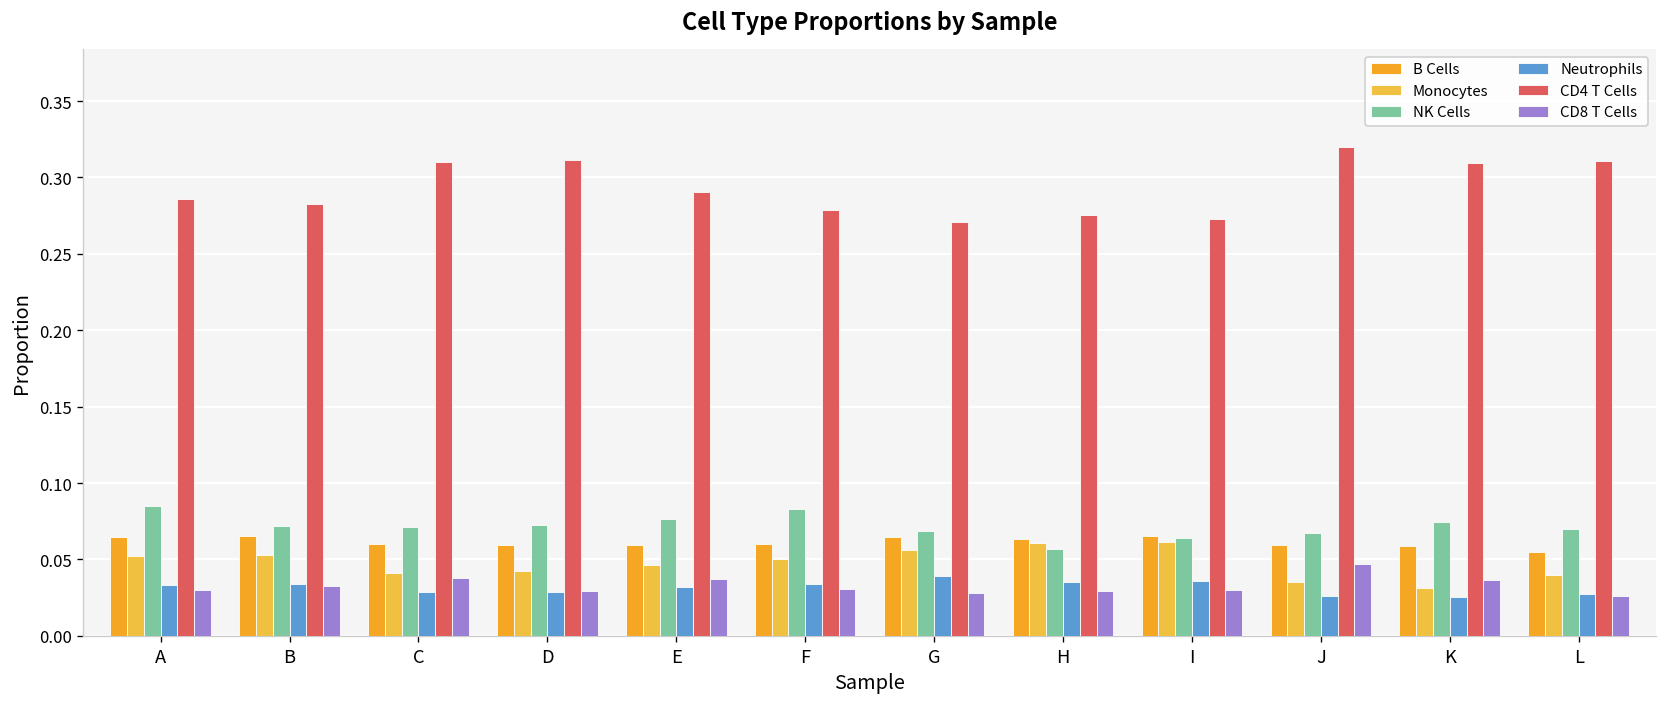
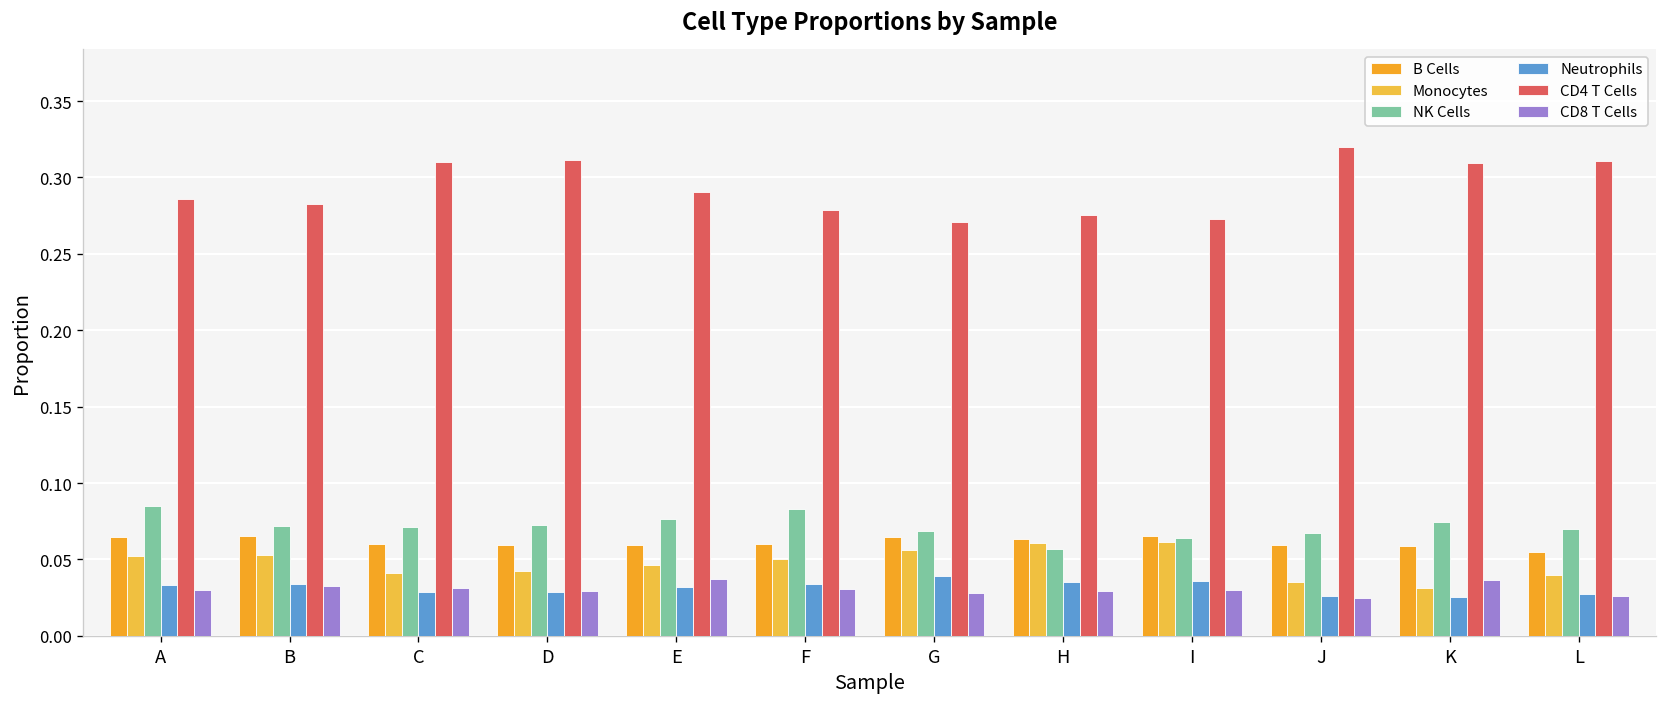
  {
    "NK Cells": {
      "A": 0.085,
      "B": 0.072,
      "C": 0.071,
      "D": 0.072,
      "E": 0.077,
      "F": 0.083,
      "G": 0.069,
      "H": 0.057,
      "I": 0.064,
      "J": 0.067,
      "K": 0.075,
      "L": 0.070
    },
    "Neutrophils": {
      "A": 0.034,
      "B": 0.034,
      "C": 0.029,
      "D": 0.029,
      "E": 0.032,
      "F": 0.034,
      "G": 0.039,
      "H": 0.035,
      "I": 0.036,
      "J": 0.026,
      "K": 0.026,
      "L": 0.028
    },
    "CD4 T Cells": {
      "A": 0.286,
      "B": 0.282,
      "C": 0.310,
      "D": 0.311,
      "E": 0.290,
      "F": 0.279,
      "G": 0.271,
      "H": 0.275,
      "I": 0.273,
      "J": 0.320,
      "K": 0.310,
      "L": 0.311
    },
    "CD8 T Cells": {
      "A": 0.030,
      "B": 0.032,
-     "C": 0.038,
+     "C": 0.031,
      "D": 0.029,
      "E": 0.037,
      "F": 0.031,
      "G": 0.028,
      "H": 0.030,
      "I": 0.030,
-     "J": 0.047,
+     "J": 0.025,
      "K": 0.037,
      "L": 0.026
    }
  }
